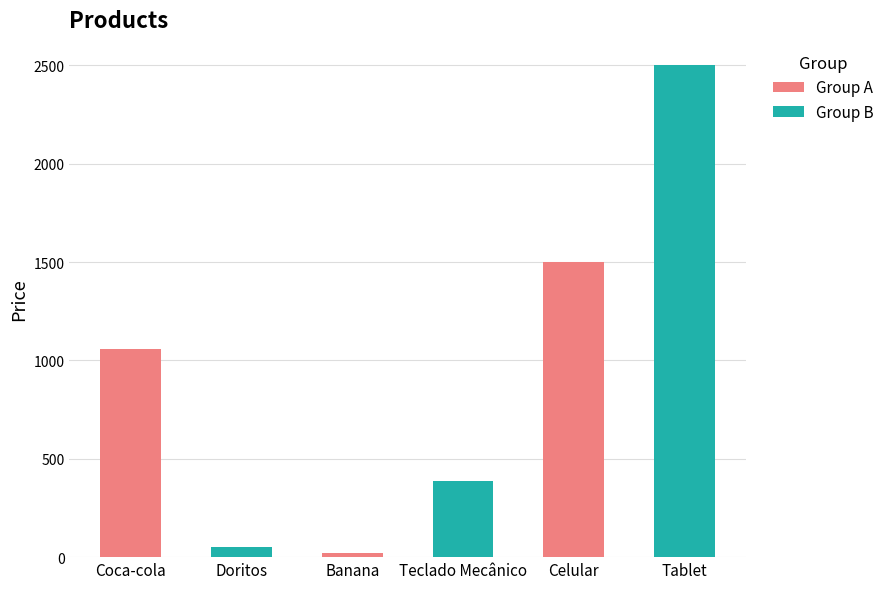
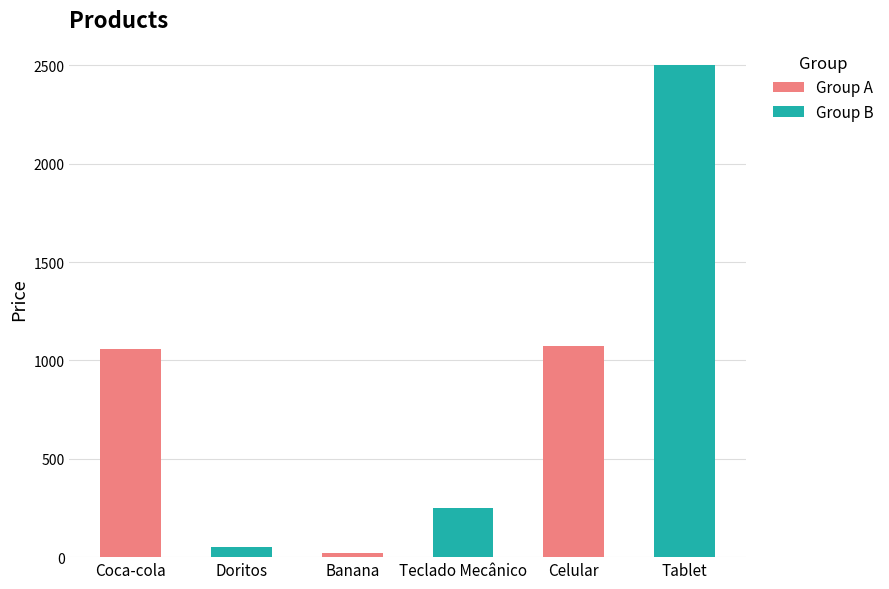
  {
    "Coca-cola": 1060,
    "Doritos": 50,
    "Banana": 20,
-   "Teclado Mecânico": 380,
-   "Celular": 1500,
+   "Teclado Mecânico": 250,
+   "Celular": 1070,
    "Tablet": 2500
  }
